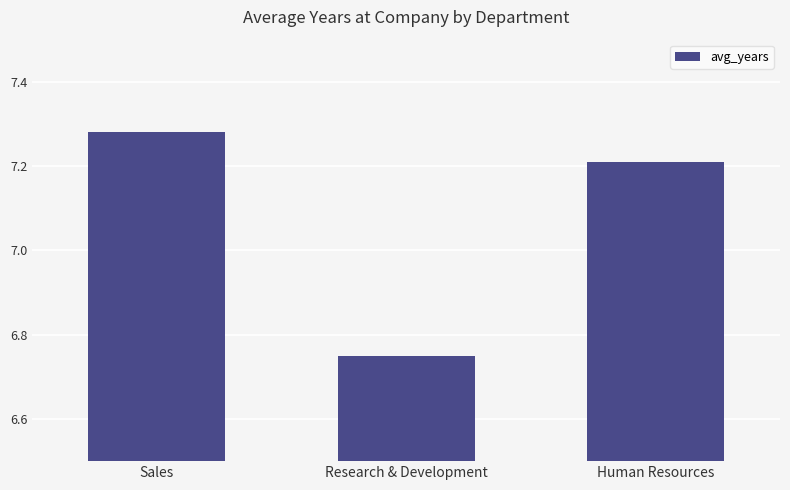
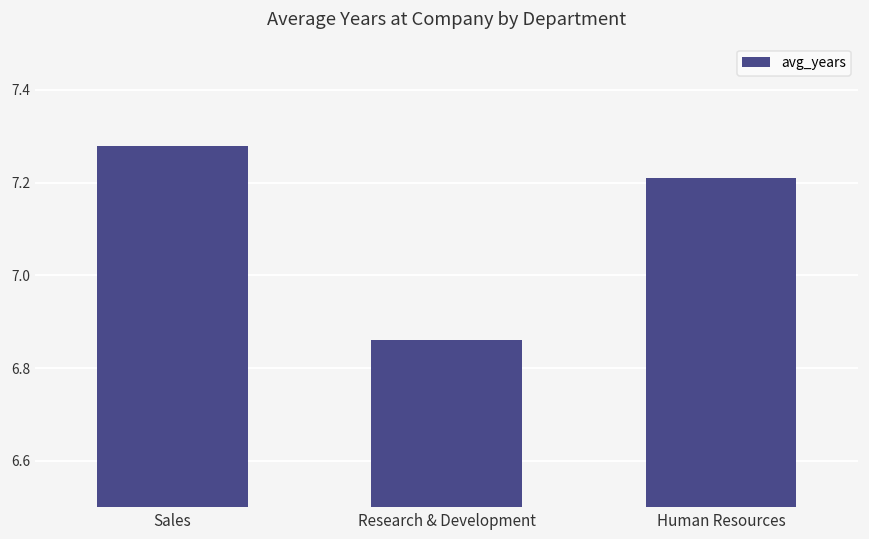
  {
    "Sales": 7.28,
-   "Research & Development": 6.75,
+   "Research & Development": 6.86,
    "Human Resources": 7.21
  }
